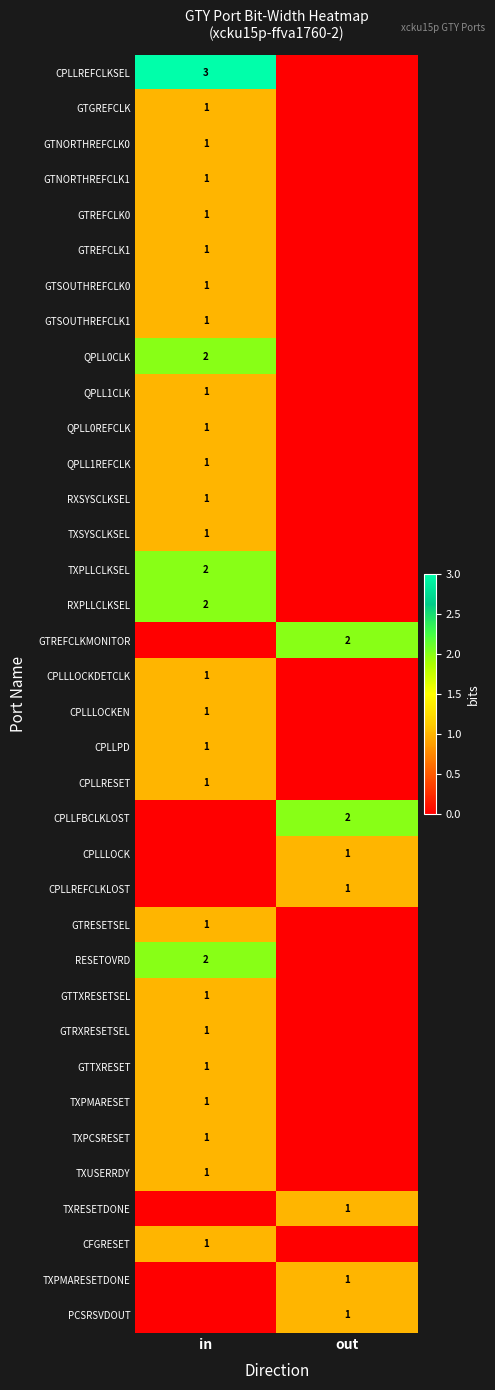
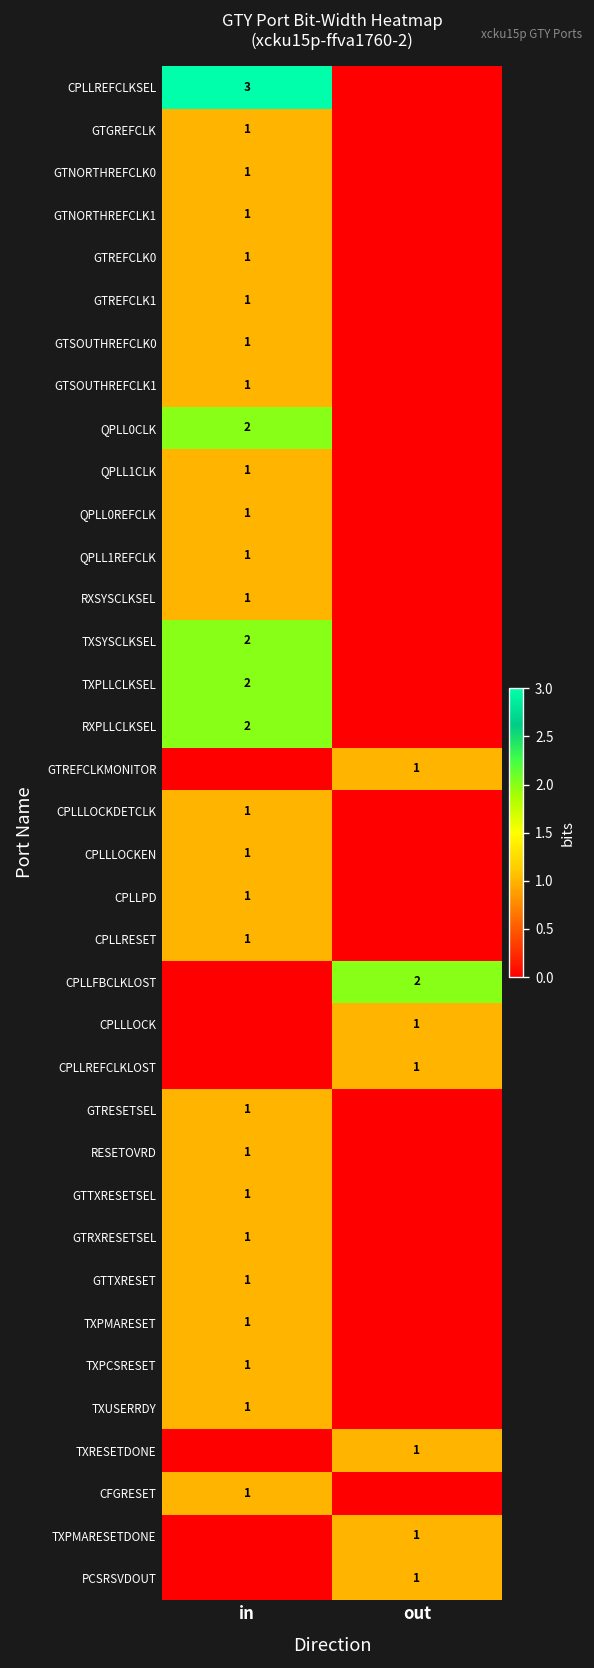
  {
    "CPLLREFCLKSEL": {
      "in": 3
    },
    "GTGREFCLK": {
      "in": 1
    },
    "GTNORTHREFCLK0": {
      "in": 1
    },
    "GTNORTHREFCLK1": {
      "in": 1
    },
    "GTREFCLK0": {
      "in": 1
    },
    "GTREFCLK1": {
      "in": 1
    },
    "GTSOUTHREFCLK0": {
      "in": 1
    },
    "GTSOUTHREFCLK1": {
      "in": 1
    },
    "QPLL0CLK": {
      "in": 2
    },
    "QPLL1CLK": {
      "in": 1
    },
    "QPLL0REFCLK": {
      "in": 1
    },
    "QPLL1REFCLK": {
      "in": 1
    },
    "RXSYSCLKSEL": {
      "in": 1
    },
    "TXSYSCLKSEL": {
-     "in": 1
+     "in": 2
    },
    "TXPLLCLKSEL": {
      "in": 2
    },
    "RXPLLCLKSEL": {
      "in": 2
    },
    "GTREFCLKMONITOR": {
-     "out": 2
+     "out": 1
    },
    "CPLLLOCKDETCLK": {
      "in": 1
    },
    "CPLLLOCKEN": {
      "in": 1
    },
    "CPLLPD": {
      "in": 1
    },
    "CPLLRESET": {
      "in": 1
    },
    "CPLLFBCLKLOST": {
      "out": 2
    },
    "CPLLLOCK": {
      "out": 1
    },
    "CPLLREFCLKLOST": {
      "out": 1
    },
    "GTRESETSEL": {
      "in": 1
    },
    "RESETOVRD": {
-     "in": 2
+     "in": 1
    },
    "GTTXRESETSEL": {
      "in": 1
    },
    "GTRXRESETSEL": {
      "in": 1
    },
    "GTTXRESET": {
      "in": 1
    },
    "TXPMARESET": {
      "in": 1
    },
    "TXPCSRESET": {
      "in": 1
    },
    "TXUSERRDY": {
      "in": 1
    },
    "TXRESETDONE": {
      "out": 1
    },
    "CFGRESET": {
      "in": 1
    },
    "TXPMARESETDONE": {
      "out": 1
    },
    "PCSRSVDOUT": {
      "out": 1
    }
  }
